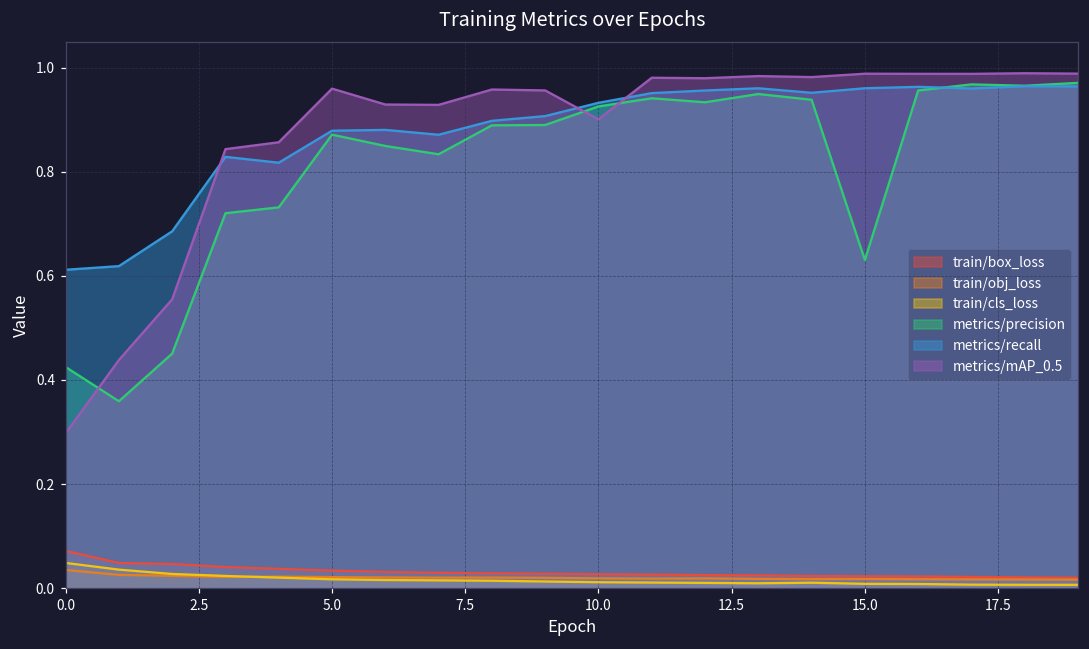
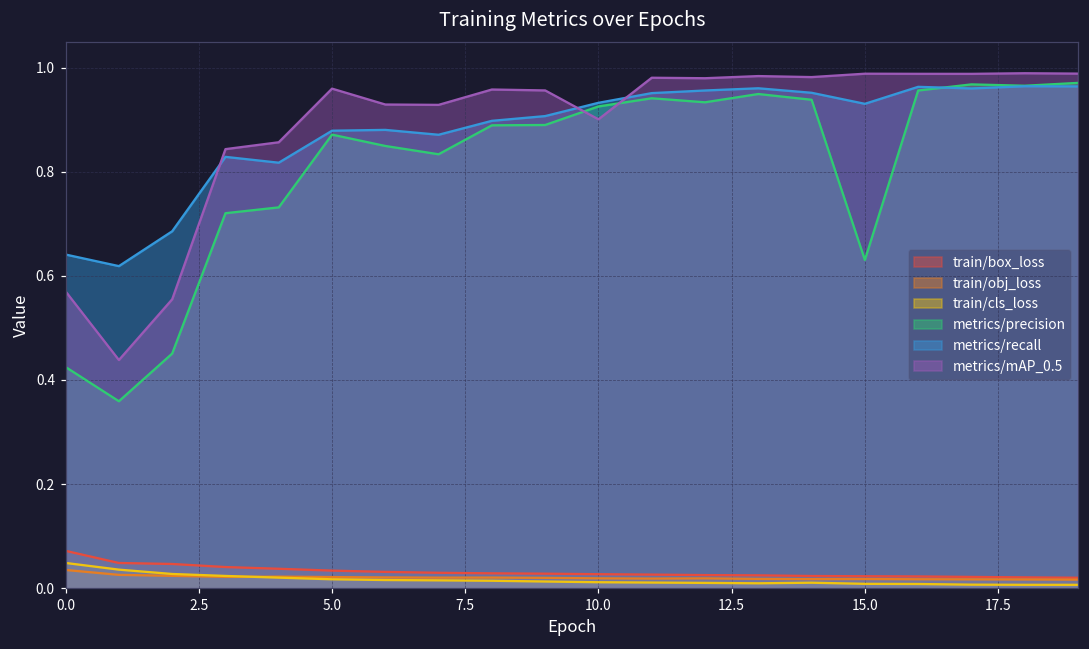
  {
    "metrics/precision": {
      "0.0": 0.42,
      "5.0": 0.87,
      "10.0": 0.93,
      "15.0": 0.63
    },
    "metrics/recall": {
-     "0.0": 0.61,
+     "0.0": 0.64,
      "5.0": 0.88,
      "10.0": 0.93,
-     "15.0": 0.96
+     "15.0": 0.93
    },
    "metrics/mAP_0.5": {
-     "0.0": 0.30,
+     "0.0": 0.57,
      "5.0": 0.96,
      "10.0": 0.90,
      "15.0": 0.99
    }
  }
